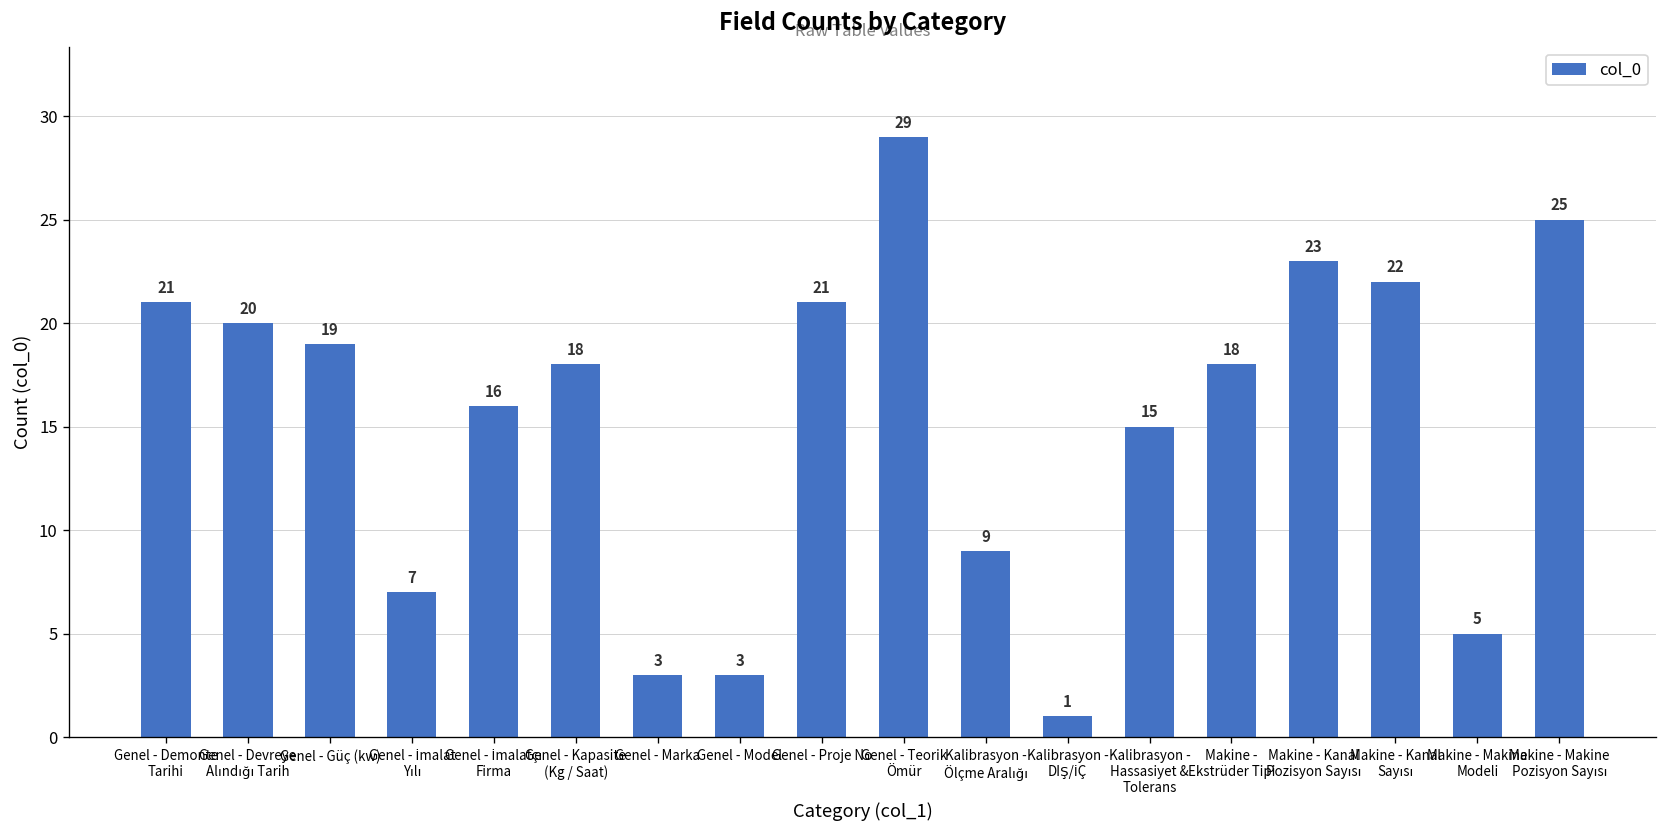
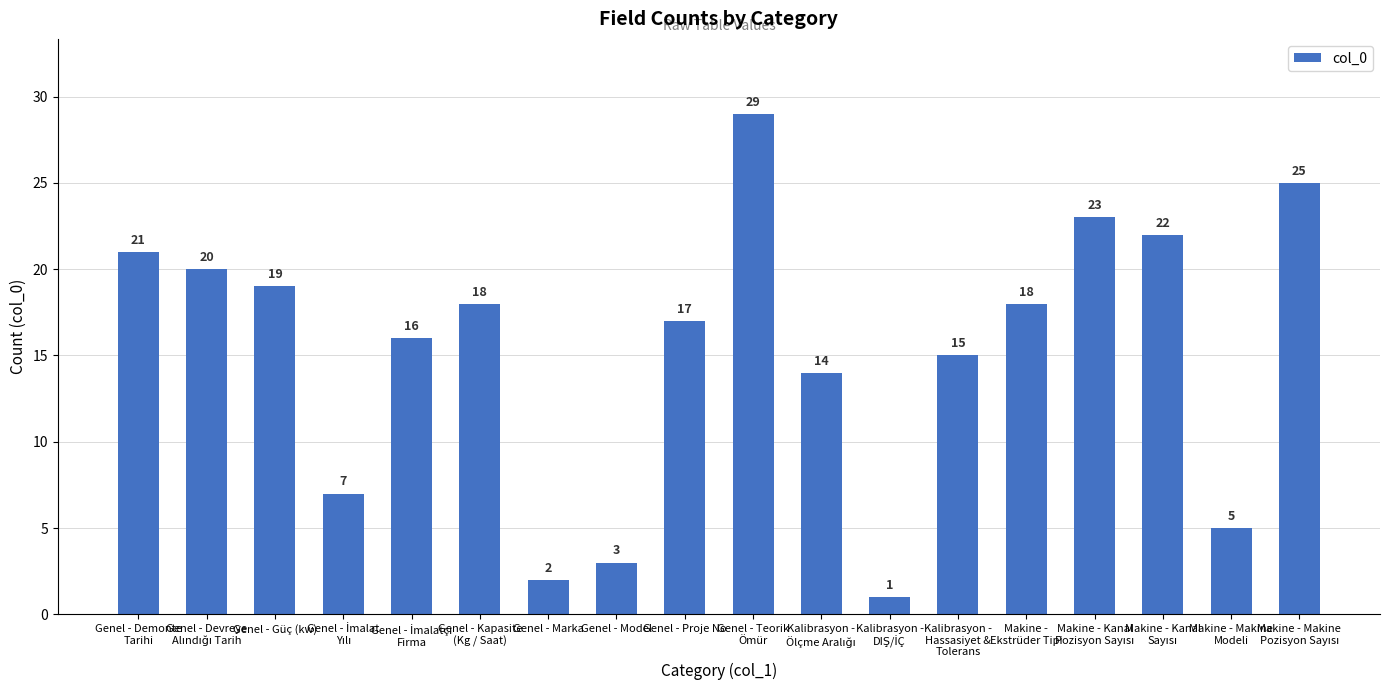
  {
    "Genel - İmalat Yılı": 7,
-   "Genel - Marka": 3,
+   "Genel - Marka": 2,
    "Genel - Model": 3,
-   "Genel - Proje No": 21,
+   "Genel - Proje No": 17,
    "Genel - Teorik Ömür": 29,
-   "Kalibrasyon - Ölçme Aralığı": 9,
+   "Kalibrasyon - Ölçme Aralığı": 14,
    "Kalibrasyon - DIŞ/İÇ": 1,
    "Kalibrasyon - Hassasiyet & Tolerans": 15,
    "Makine - Ekstrüder Tipi": 18,
    "Makine - Kanal Pozisyon Sayısı": 23
  }
